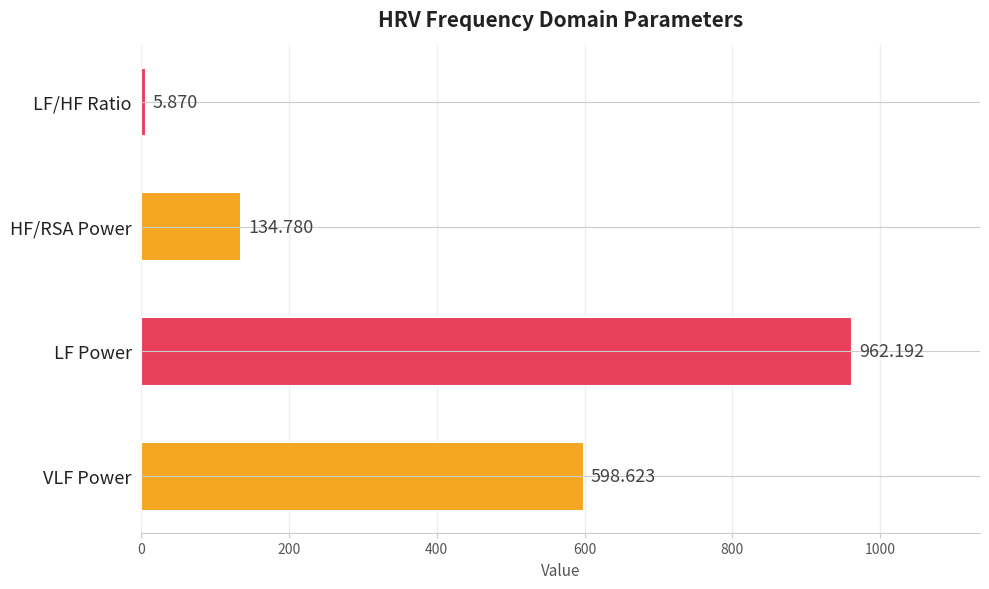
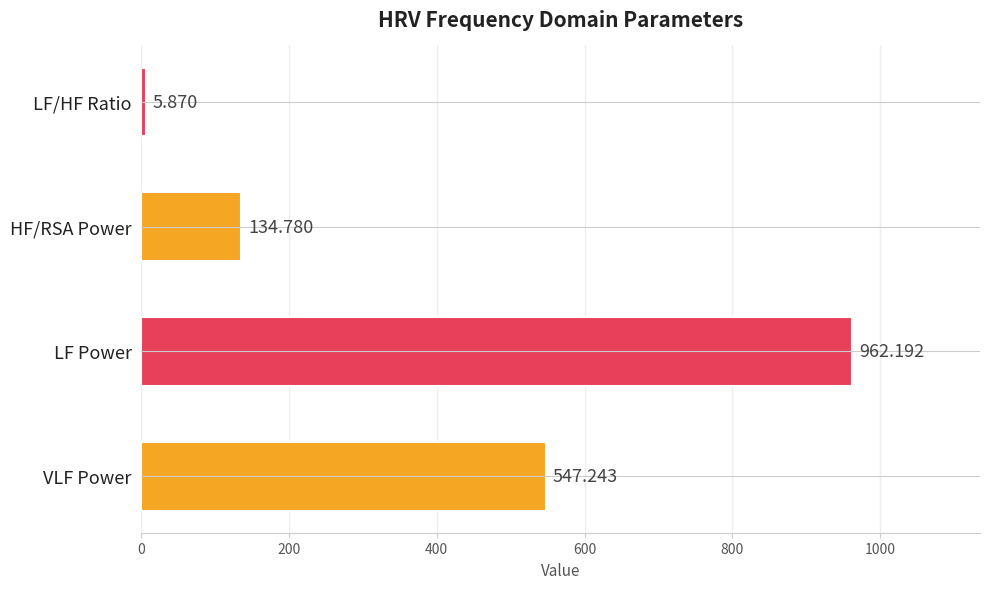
  {
    "LF/HF Ratio": 5.870,
    "HF/RSA Power": 134.780,
    "LF Power": 962.192,
-   "VLF Power": 598.623
+   "VLF Power": 547.243
  }
